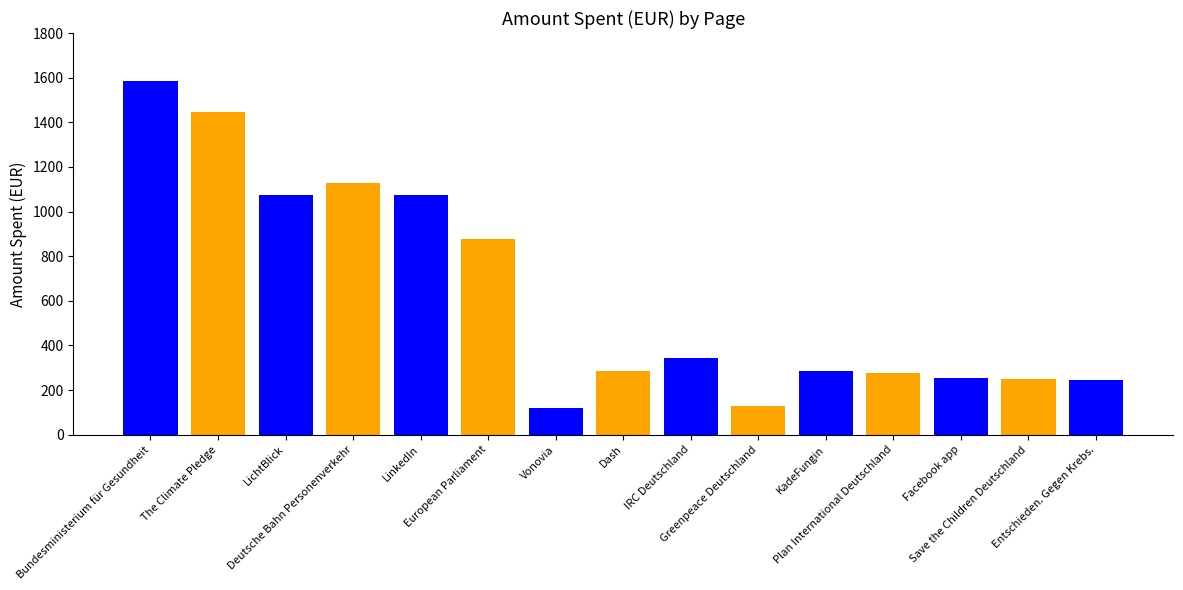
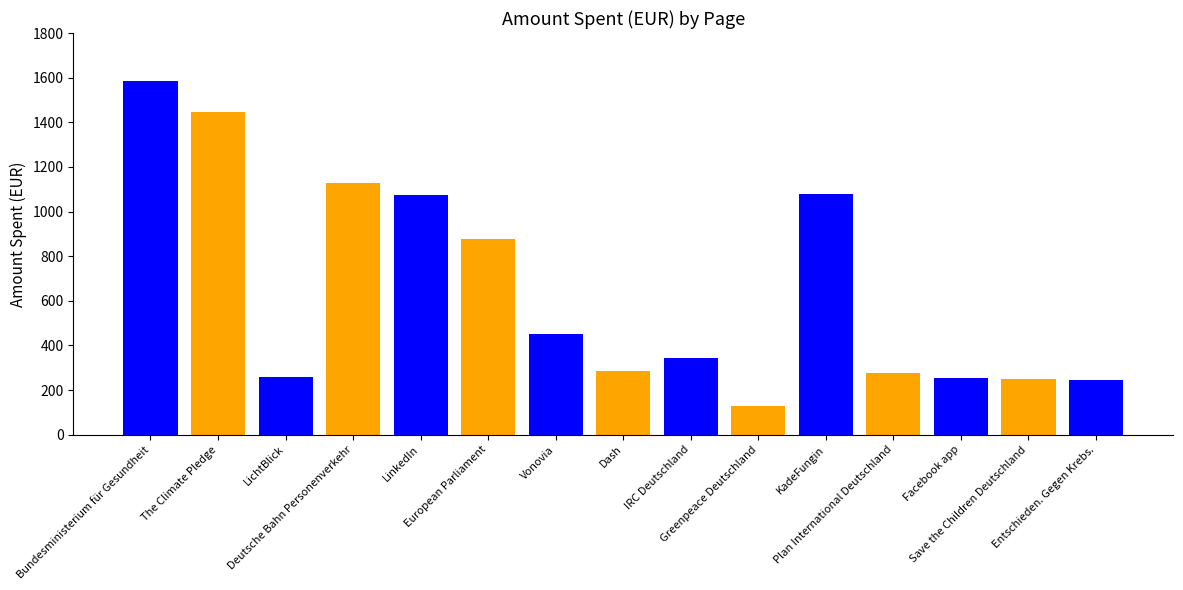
  {
    "Bundesministerium für Gesundheit": 1590,
    "The Climate Pledge": 1450,
-   "LichtBlick": 1080,
+   "LichtBlick": 260,
    "Deutsche Bahn Personenverkehr": 1130,
    "LinkedIn": 1070,
    "European Parliament": 880,
-   "Vonovia": 120,
+   "Vonovia": 450,
    "Dash": 290,
    "IRC Deutschland": 340,
    "Greenpeace Deutschland": 130,
-   "KadeFungin": 290,
+   "KadeFungin": 1080,
    "Plan International Deutschland": 280,
    "Facebook app": 260,
    "Save the Children Deutschland": 250,
    "Entschieden. Gegen Krebs.": 250
  }
